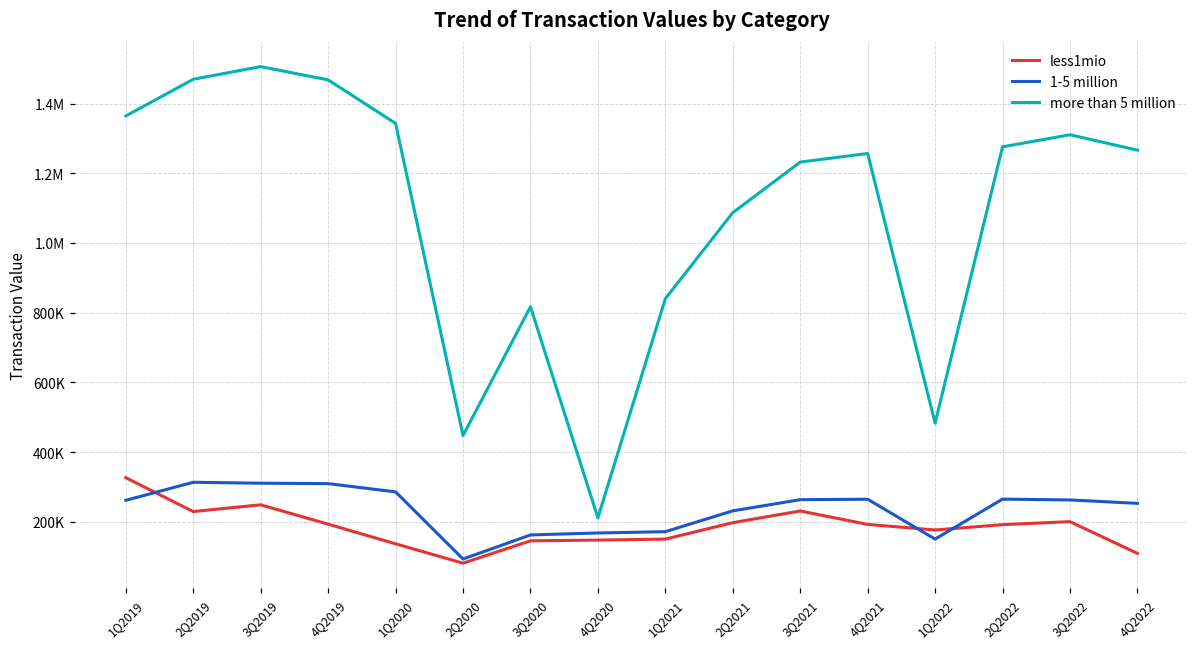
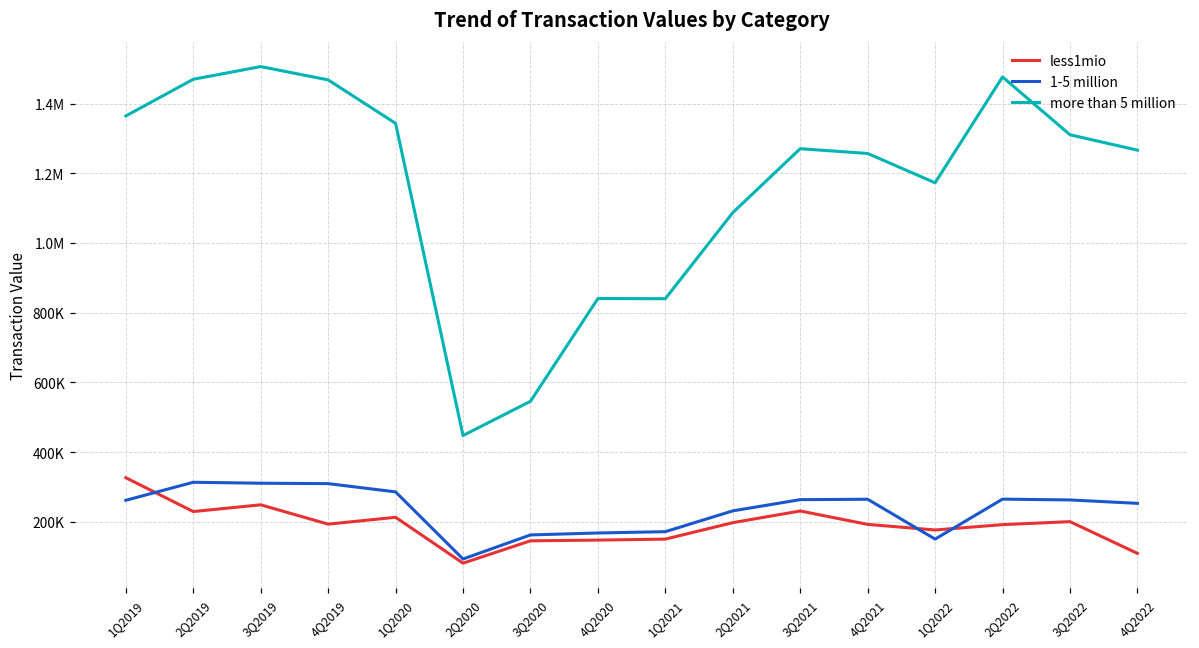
  {
    "less1mio": {
      "1Q2019": 330000,
      "2Q2019": 230000,
      "3Q2019": 250000,
      "4Q2019": 190000,
-     "1Q2020": 140000,
+     "1Q2020": 210000,
      "2Q2020": 80000,
      "3Q2020": 150000,
      "4Q2020": 150000,
      "1Q2021": 150000,
      "2Q2021": 200000,
      "3Q2021": 230000,
      "4Q2021": 190000,
      "1Q2022": 180000,
      "2Q2022": 190000,
      "3Q2022": 200000,
      "4Q2022": 110000
    },
    "1-5 million": {
      "1Q2019": 260000,
      "2Q2019": 310000,
      "3Q2019": 310000,
      "4Q2019": 310000,
      "1Q2020": 290000,
      "2Q2020": 90000,
      "3Q2020": 160000,
      "4Q2020": 170000,
      "1Q2021": 170000,
      "2Q2021": 230000,
      "3Q2021": 260000,
      "4Q2021": 260000,
      "1Q2022": 150000,
      "2Q2022": 270000,
      "3Q2022": 260000,
      "4Q2022": 250000
    },
    "more than 5 million": {
      "1Q2019": 1360000,
      "2Q2019": 1470000,
      "3Q2019": 1510000,
      "4Q2019": 1470000,
      "1Q2020": 1340000,
      "2Q2020": 450000,
-     "3Q2020": 820000,
-     "4Q2020": 210000,
+     "3Q2020": 550000,
+     "4Q2020": 840000,
      "1Q2021": 840000,
      "2Q2021": 1090000,
-     "3Q2021": 1230000,
+     "3Q2021": 1270000,
      "4Q2021": 1260000,
-     "1Q2022": 480000,
-     "2Q2022": 1280000,
+     "1Q2022": 1170000,
+     "2Q2022": 1480000,
      "3Q2022": 1310000,
      "4Q2022": 1270000
    }
  }
